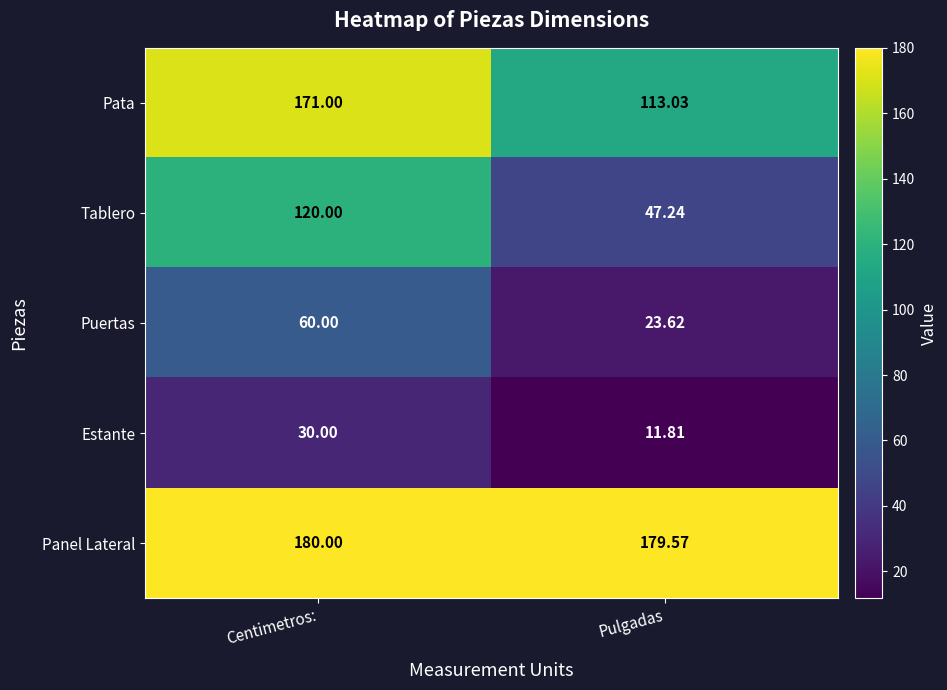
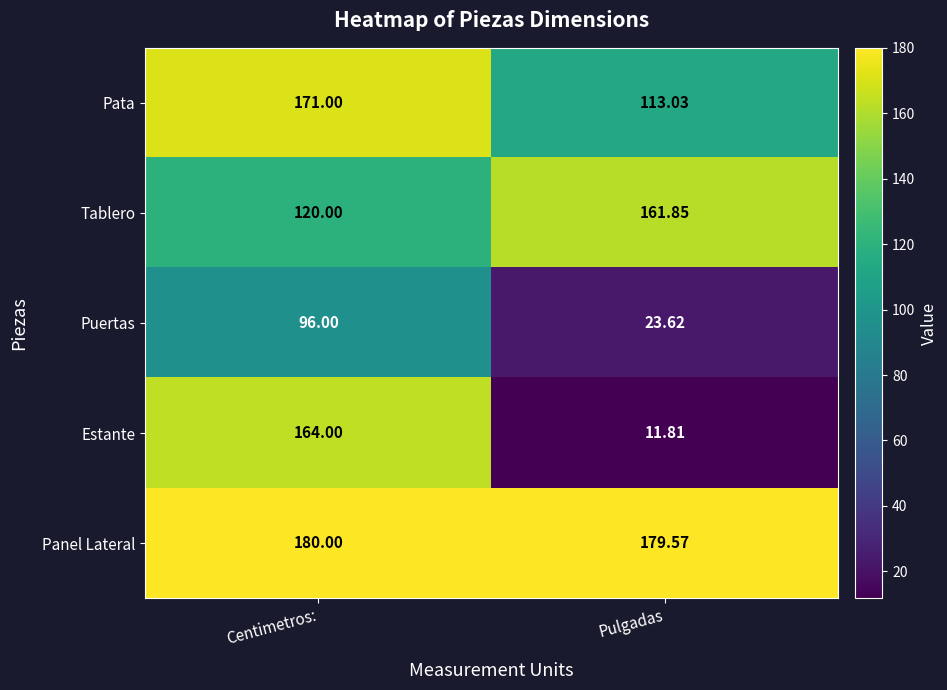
  {
    "Pata": {
      "Centimetros:": 171.00,
      "Pulgadas": 113.03
    },
    "Tablero": {
      "Centimetros:": 120.00,
-     "Pulgadas": 47.24
+     "Pulgadas": 161.85
    },
    "Puertas": {
-     "Centimetros:": 60.00,
+     "Centimetros:": 96.00,
      "Pulgadas": 23.62
    },
    "Estante": {
-     "Centimetros:": 30.00,
+     "Centimetros:": 164.00,
      "Pulgadas": 11.81
    },
    "Panel Lateral": {
      "Centimetros:": 180.00,
      "Pulgadas": 179.57
    }
  }
